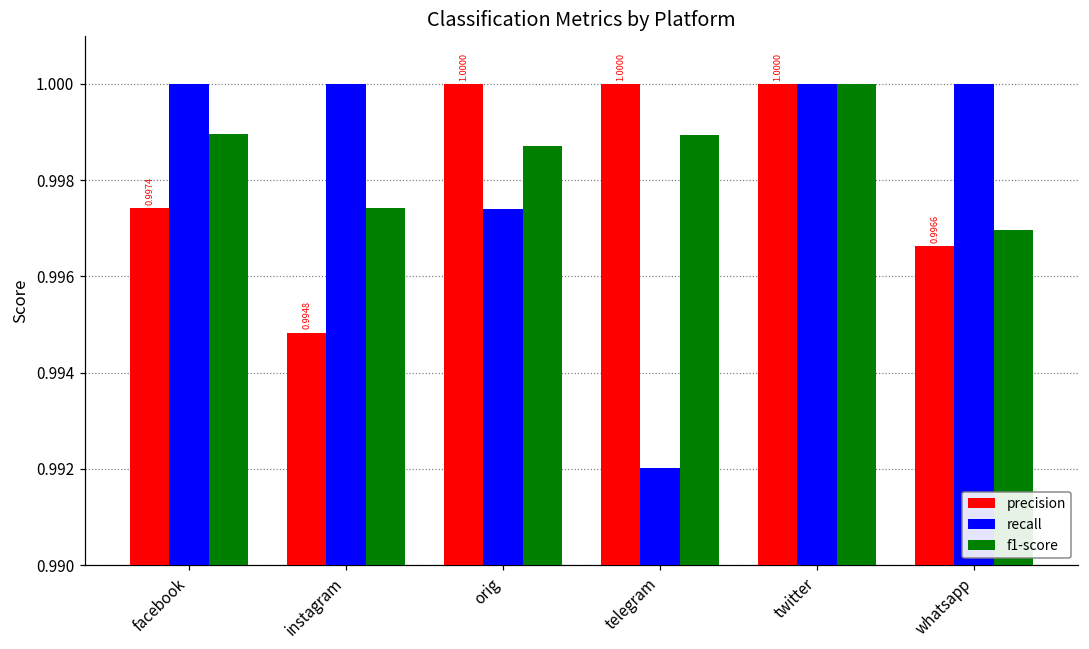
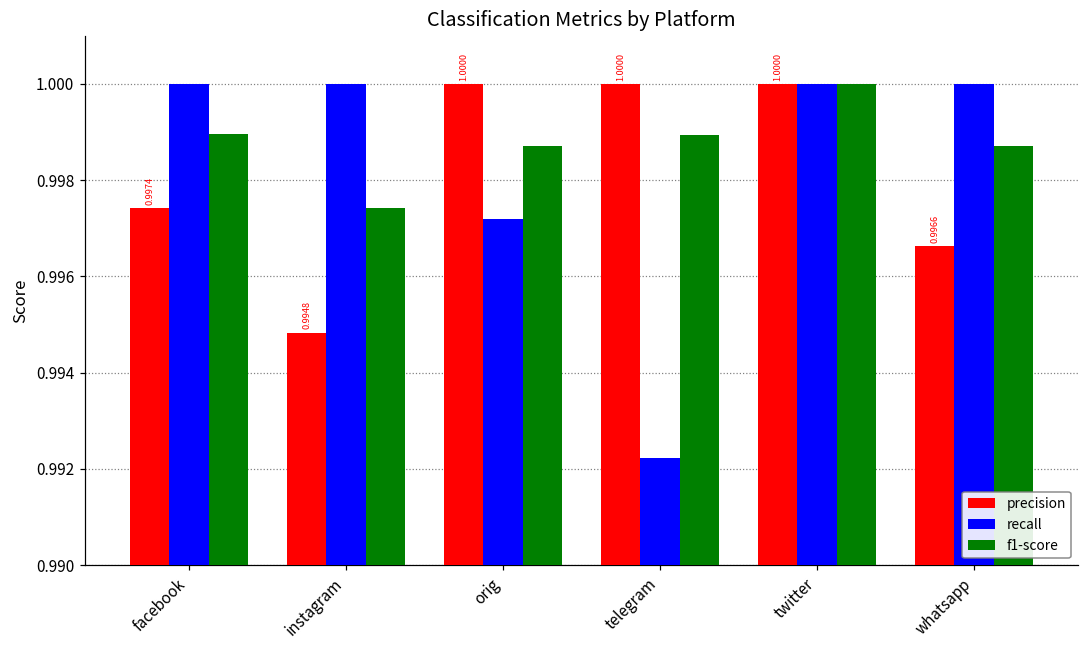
  {
    "precision": {
      "facebook": 0.9974,
      "instagram": 0.9948,
      "orig": 1.0000,
      "telegram": 1.0000,
      "twitter": 1.0000,
      "whatsapp": 0.9966
    },
    "recall": {
      "facebook": 1.0000,
      "instagram": 1.0000,
-     "orig": 0.9974,
-     "telegram": 0.9920,
+     "orig": 0.9972,
+     "telegram": 0.9922,
      "whatsapp": 1.0000
    },
    "f1-score": {
      "facebook": 0.9990,
      "instagram": 0.9974,
      "orig": 0.9987,
      "telegram": 0.9989,
      "twitter": 1.0000,
-     "whatsapp": 0.9970
+     "whatsapp": 0.9987
    }
  }
